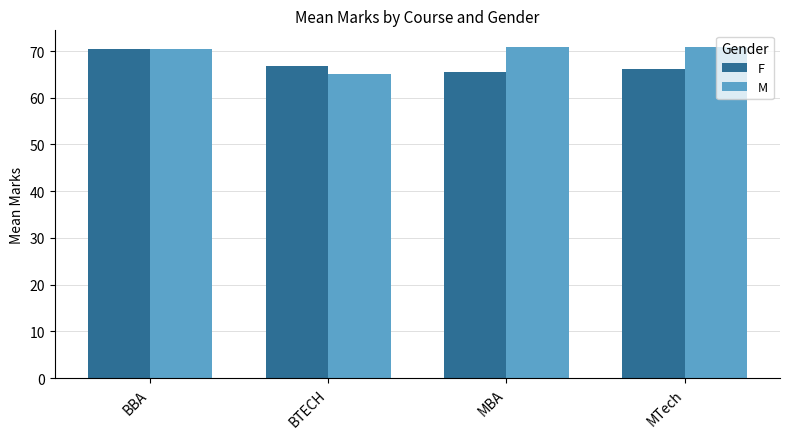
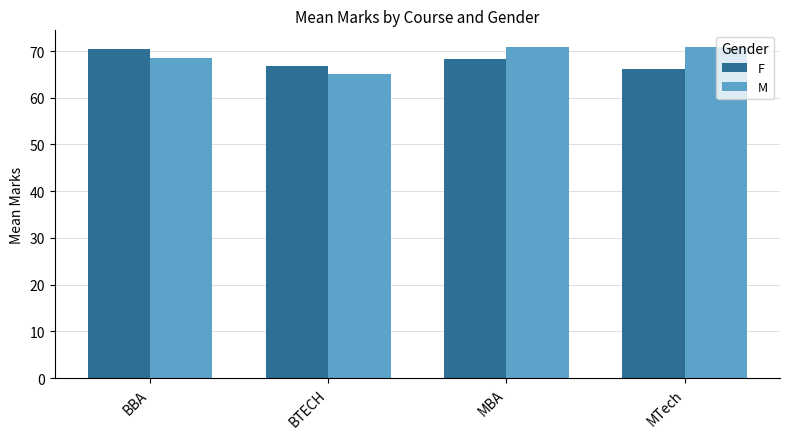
  {
    "F": {
      "BBA": 70,
      "BTECH": 67,
-     "MBA": 65,
+     "MBA": 68,
      "MTech": 66
    },
    "M": {
-     "BBA": 70,
+     "BBA": 69,
      "BTECH": 65,
      "MBA": 71,
      "MTech": 71
    }
  }
